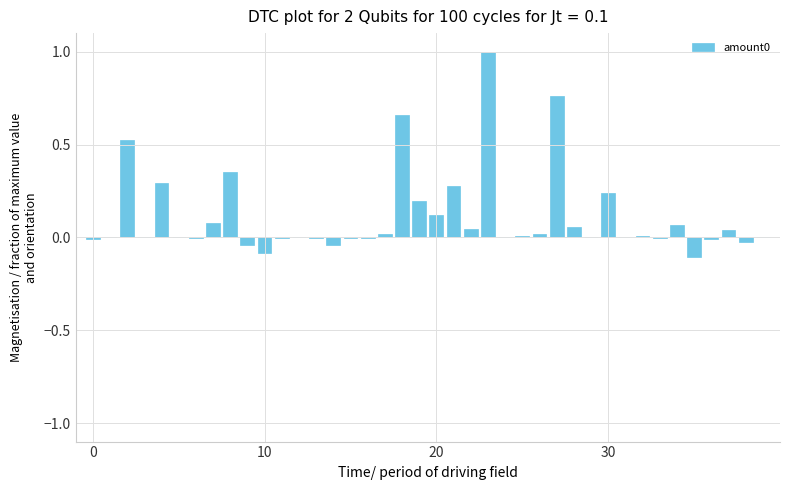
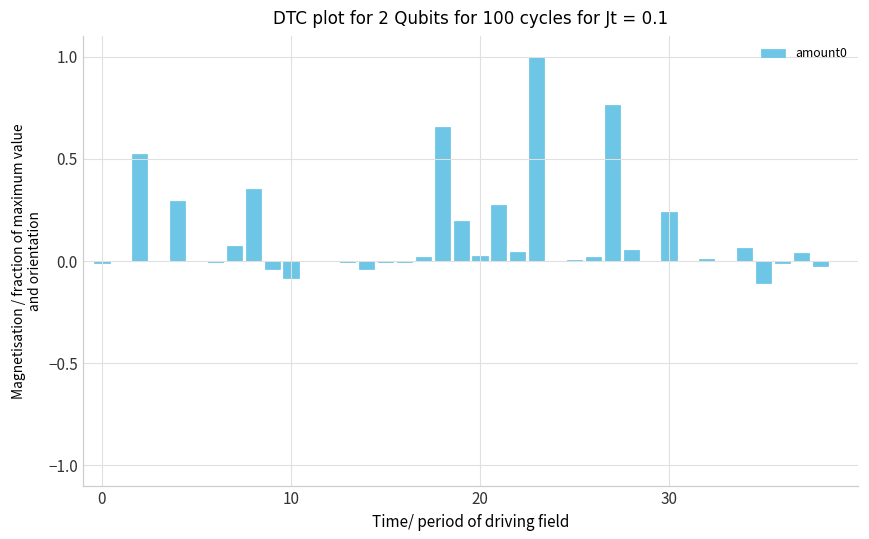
  {
    "10": -0.08,
-   "20": 0.12,
+   "20": 0.02,
    "30": 0.24
  }
